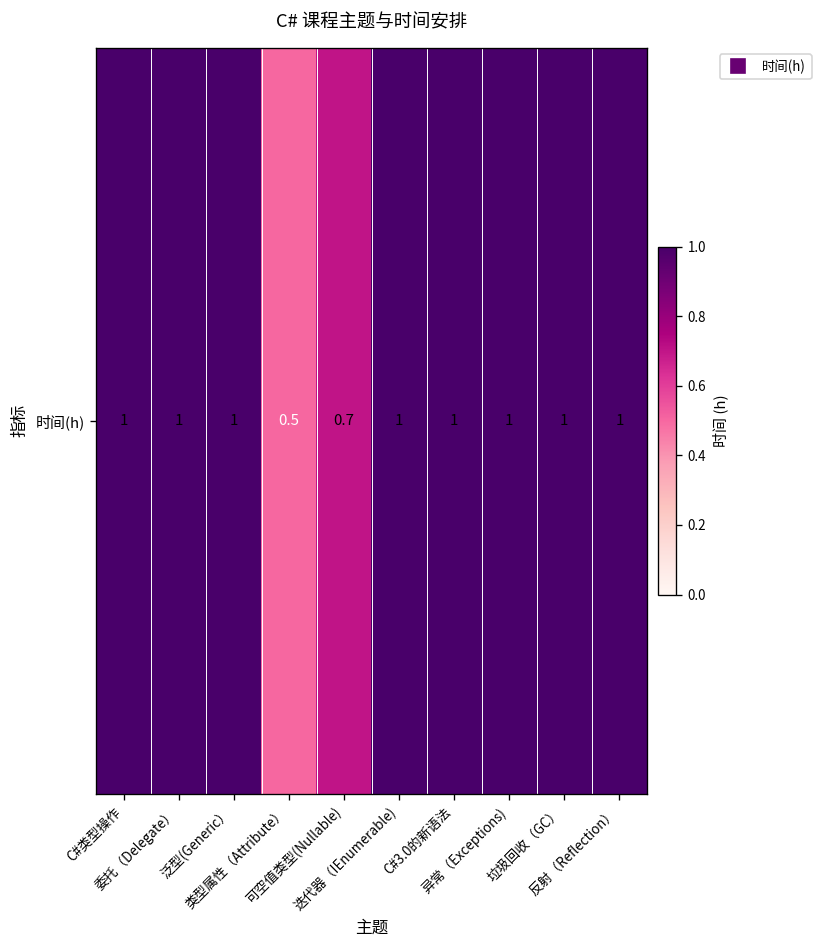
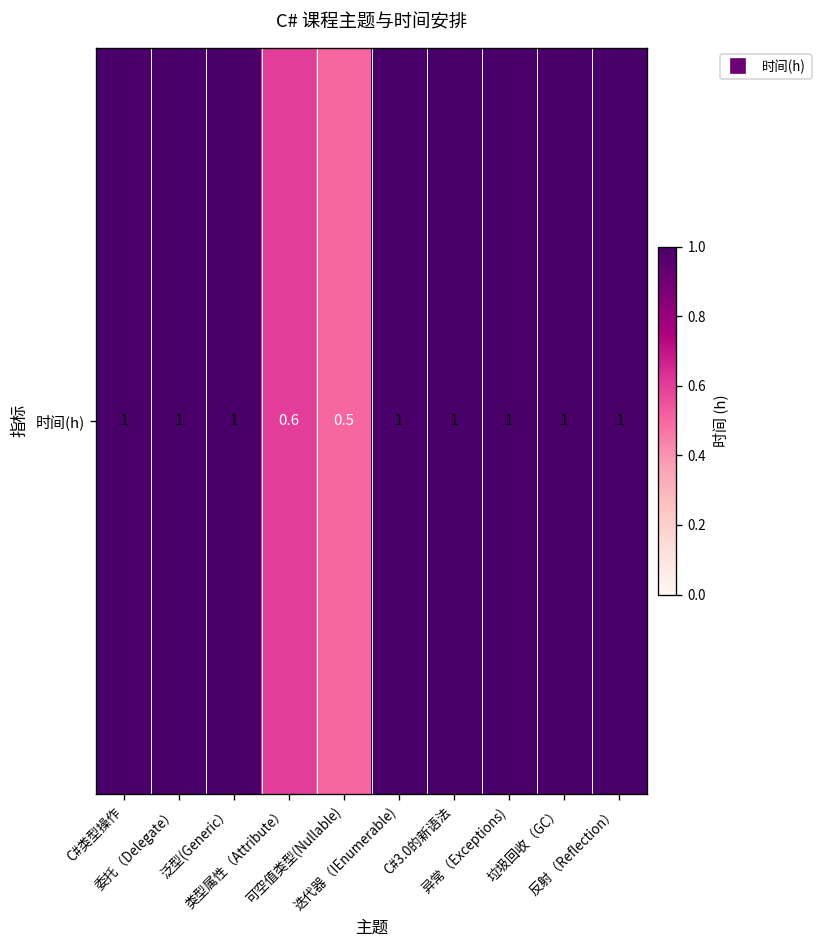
  {
    "时间(h)": {
      "C#类型操作": 1,
      "委托（Delegate）": 1,
      "泛型(Generic）": 1,
-     "类型属性（Attribute）": 0.5,
-     "可空值类型(Nullable)": 0.7,
+     "类型属性（Attribute）": 0.6,
+     "可空值类型(Nullable)": 0.5,
      "迭代器（IEnumerable)": 1,
      "C#3.0的新语法": 1,
      "异常（Exceptions)": 1,
      "垃圾回收（GC）": 1,
      "反射（Reflection）": 1
    }
  }
